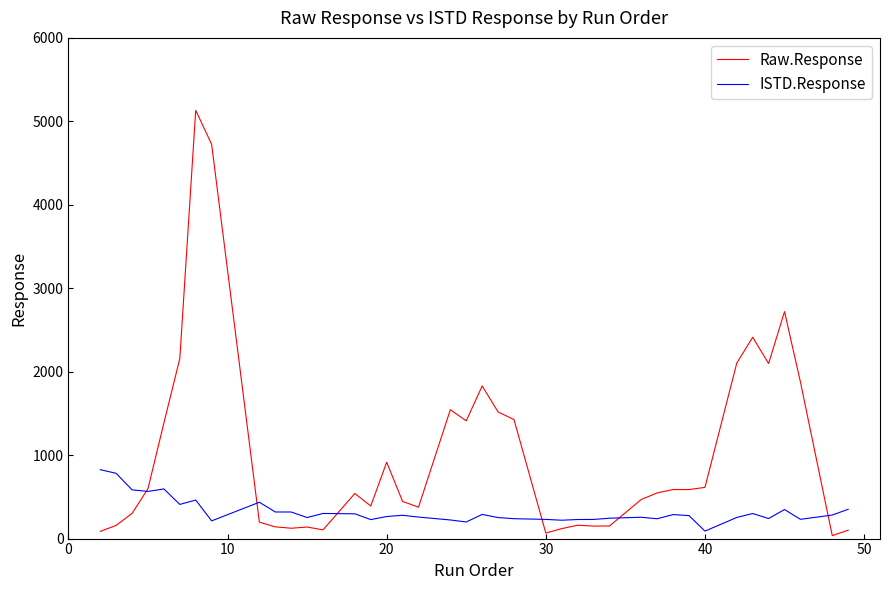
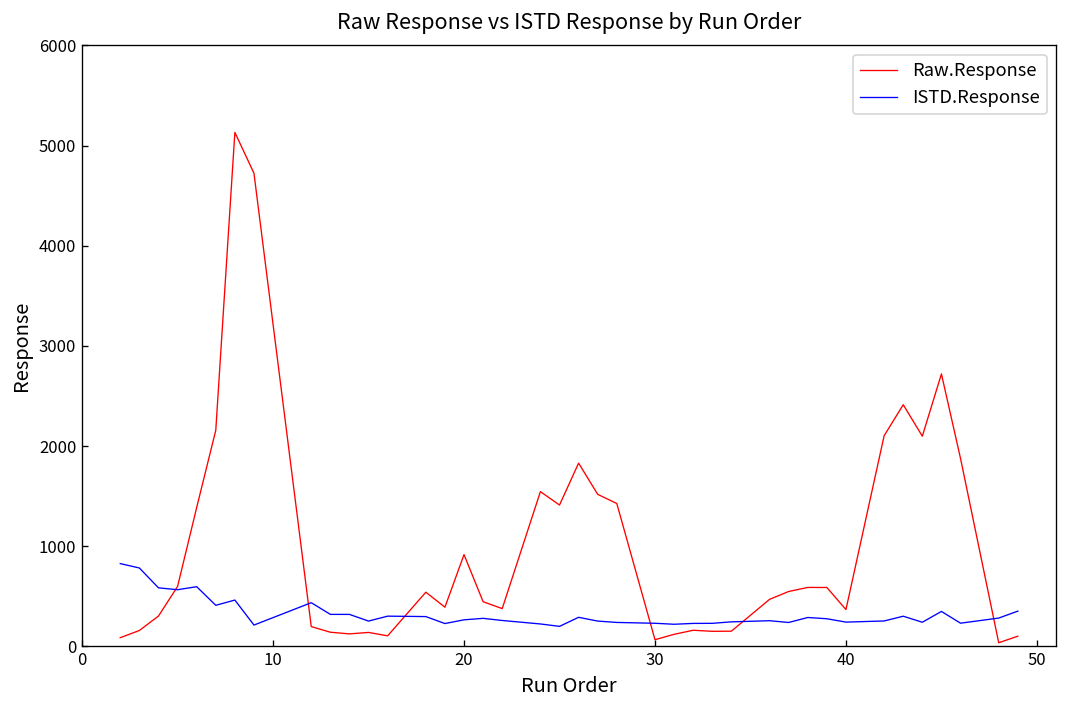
  {
    "Raw.Response": {
      "20": 900,
      "30": 100,
-     "40": 600
+     "40": 400
    },
    "ISTD.Response": {
      "20": 300,
      "30": 200,
-     "40": 100
+     "40": 200
    }
  }
